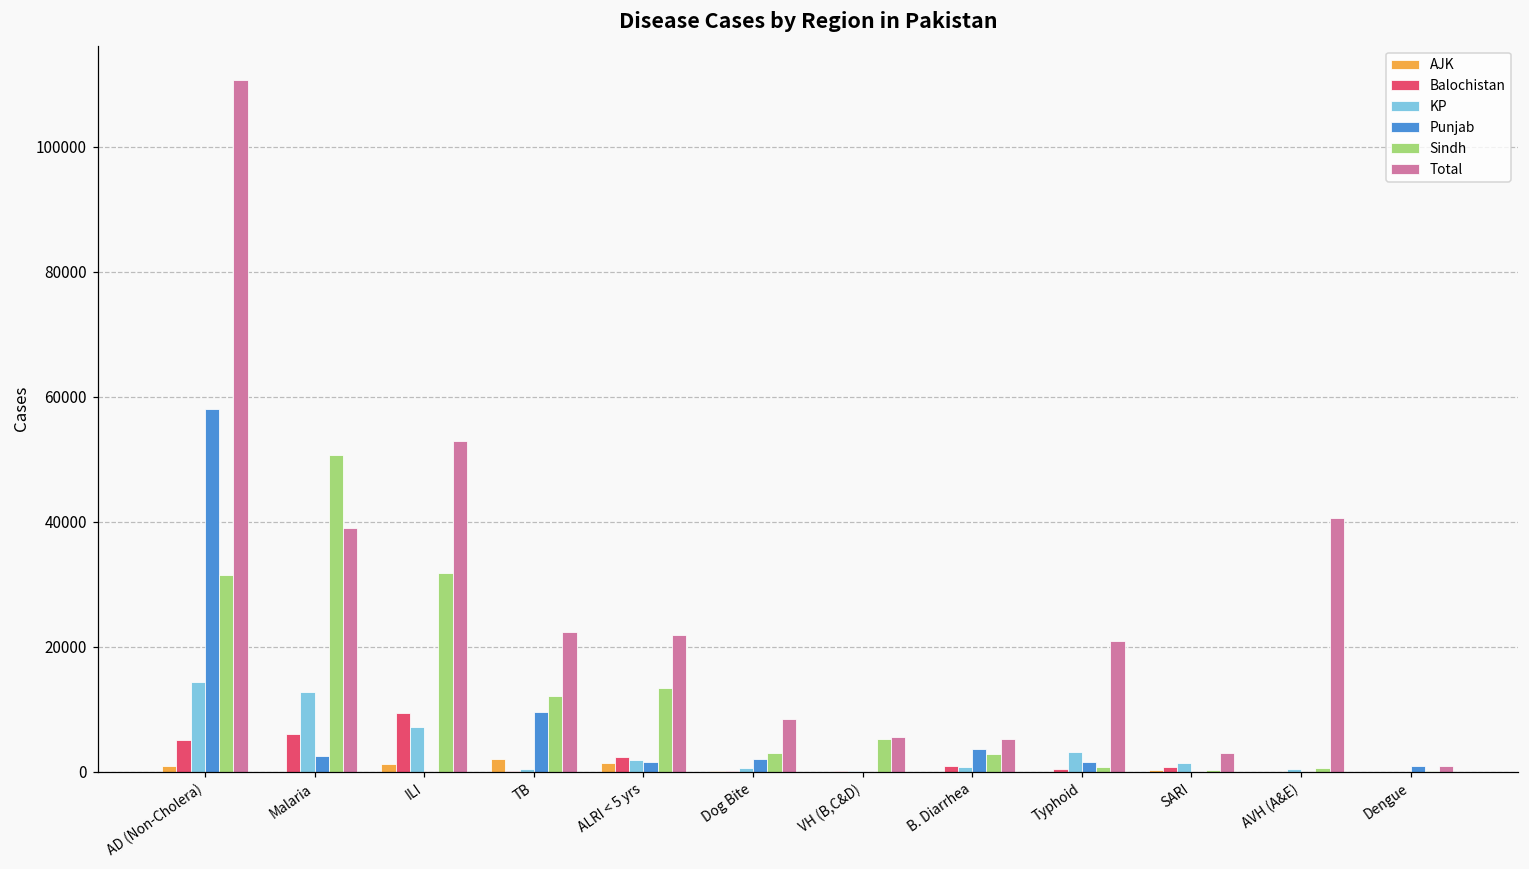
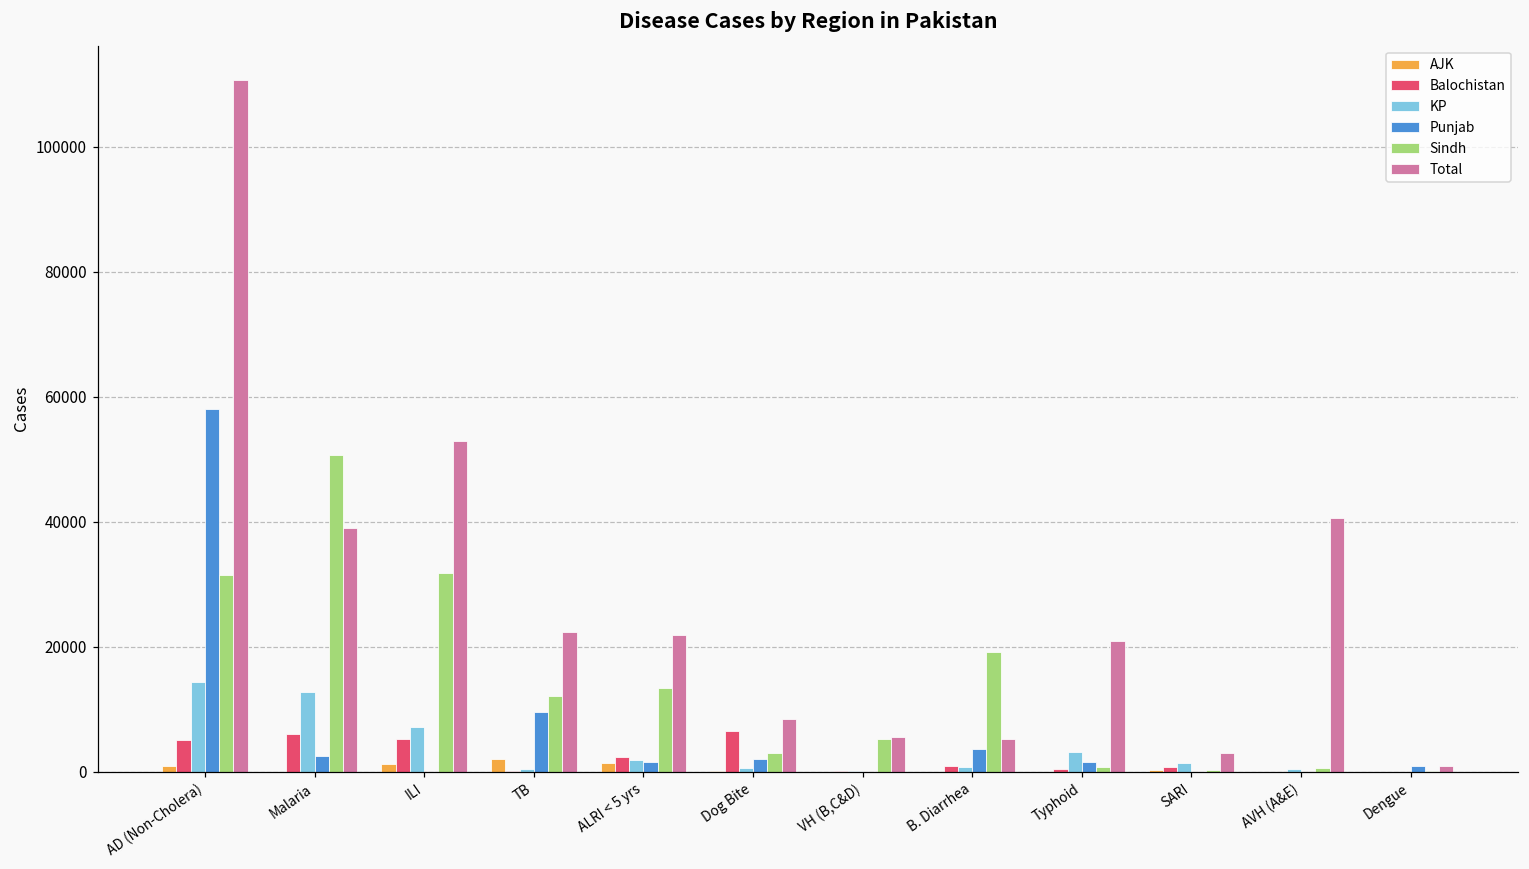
  {
    "AJK": {
      "AD (Non-Cholera)": 1000,
      "Malaria": 0,
      "ILI": 1000,
      "TB": 2000,
      "ALRI < 5 yrs": 1000,
      "Dengue": 0
    },
    "Balochistan": {
      "AD (Non-Cholera)": 5000,
      "Malaria": 6000,
-     "ILI": 9000,
+     "ILI": 5000,
      "ALRI < 5 yrs": 2000,
-     "Dog Bite": 0,
+     "Dog Bite": 6000,
      "B. Diarrhea": 1000,
      "SARI": 1000
    },
    "KP": {
      "AD (Non-Cholera)": 14000,
      "Malaria": 13000,
      "ILI": 7000,
      "TB": 0,
      "ALRI < 5 yrs": 2000,
      "Dog Bite": 1000,
      "B. Diarrhea": 1000,
      "Typhoid": 3000,
      "SARI": 1000
    },
    "Punjab": {
      "AD (Non-Cholera)": 58000,
      "Malaria": 3000,
      "TB": 10000,
      "ALRI < 5 yrs": 2000,
      "Dog Bite": 2000,
      "VH (B,C&D)": 0,
      "B. Diarrhea": 4000,
      "Typhoid": 2000,
      "SARI": 0,
      "AVH (A&E)": 0,
      "Dengue": 1000
    },
    "Sindh": {
      "AD (Non-Cholera)": 31000,
      "Malaria": 51000,
      "ILI": 32000,
      "TB": 12000,
      "ALRI < 5 yrs": 13000,
      "Dog Bite": 3000,
      "VH (B,C&D)": 5000,
-     "B. Diarrhea": 3000,
+     "B. Diarrhea": 19000,
      "Typhoid": 1000,
      "AVH (A&E)": 1000
    },
    "Total": {
      "AD (Non-Cholera)": 111000,
      "Malaria": 39000,
      "ILI": 53000,
      "TB": 22000,
      "ALRI < 5 yrs": 22000,
      "Dog Bite": 8000,
      "VH (B,C&D)": 6000,
      "B. Diarrhea": 5000,
      "Typhoid": 21000,
      "SARI": 3000,
      "AVH (A&E)": 41000,
      "Dengue": 1000
    }
  }
